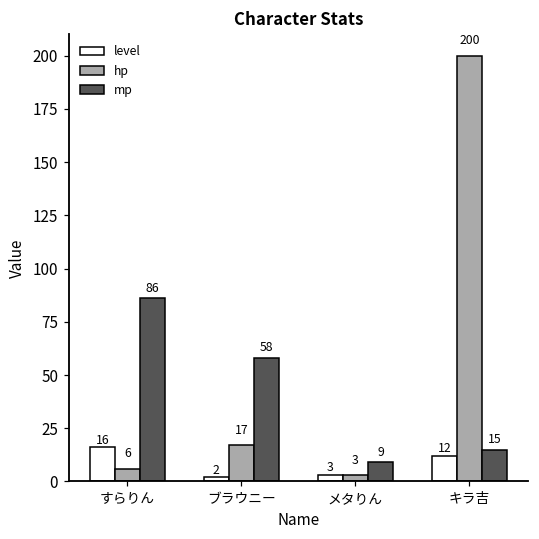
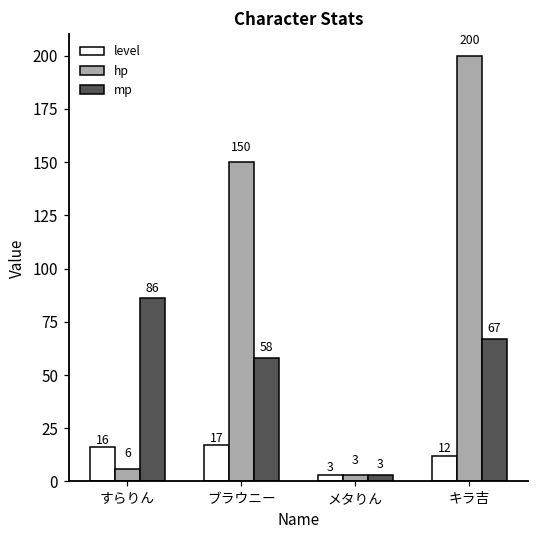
  {
    "level": {
      "すらりん": 16,
-     "ブラウニー": 2,
+     "ブラウニー": 17,
      "メタりん": 3,
      "キラ吉": 12
    },
    "hp": {
      "すらりん": 6,
-     "ブラウニー": 17,
+     "ブラウニー": 150,
      "メタりん": 3,
      "キラ吉": 200
    },
    "mp": {
      "すらりん": 86,
      "ブラウニー": 58,
-     "メタりん": 9,
-     "キラ吉": 15
+     "メタりん": 3,
+     "キラ吉": 67
    }
  }
